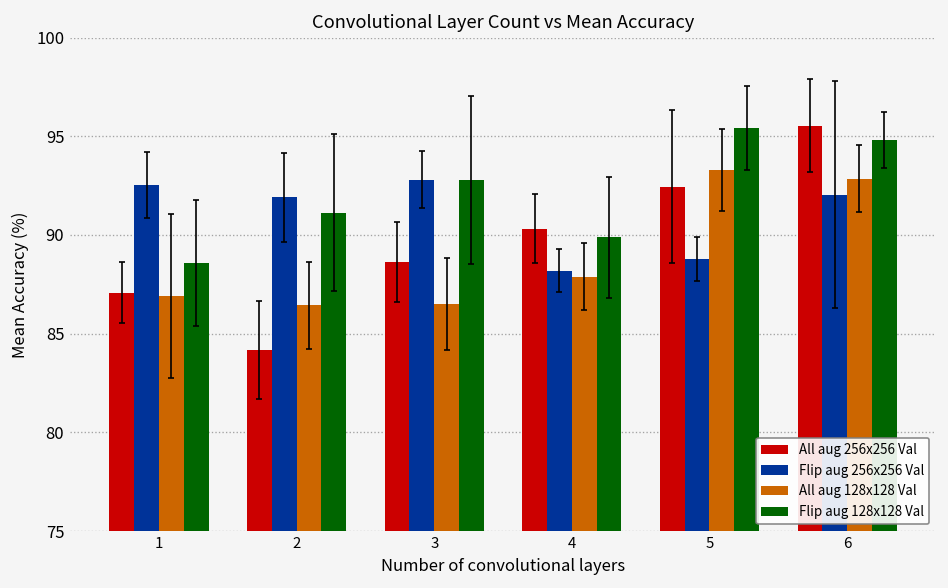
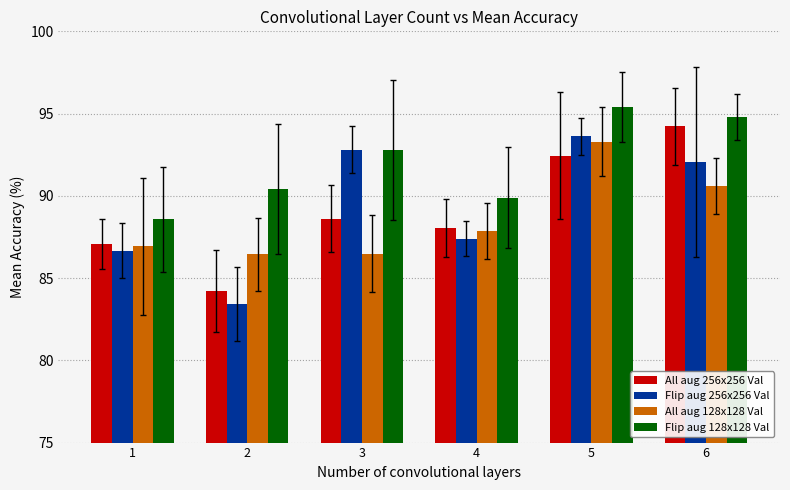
  {
    "All aug 256x256 Val": {
      "1": 87.1,
      "2": 84.2,
      "3": 88.6,
-     "4": 90.3,
+     "4": 88.0,
      "5": 92.5,
-     "6": 95.5
+     "6": 94.2
    },
    "Flip aug 256x256 Val": {
-     "1": 92.5,
-     "2": 91.9,
+     "1": 86.7,
+     "2": 83.4,
      "3": 92.8,
-     "4": 88.2,
-     "5": 88.8,
+     "4": 87.4,
+     "5": 93.6,
      "6": 92.1
    },
    "All aug 128x128 Val": {
      "1": 86.9,
      "2": 86.4,
      "3": 86.5,
      "4": 87.9,
      "5": 93.3,
-     "6": 92.9
+     "6": 90.6
    },
    "Flip aug 128x128 Val": {
      "1": 88.6,
-     "2": 91.1,
+     "2": 90.4,
      "3": 92.8,
      "4": 89.9,
      "5": 95.4,
      "6": 94.8
    }
  }
